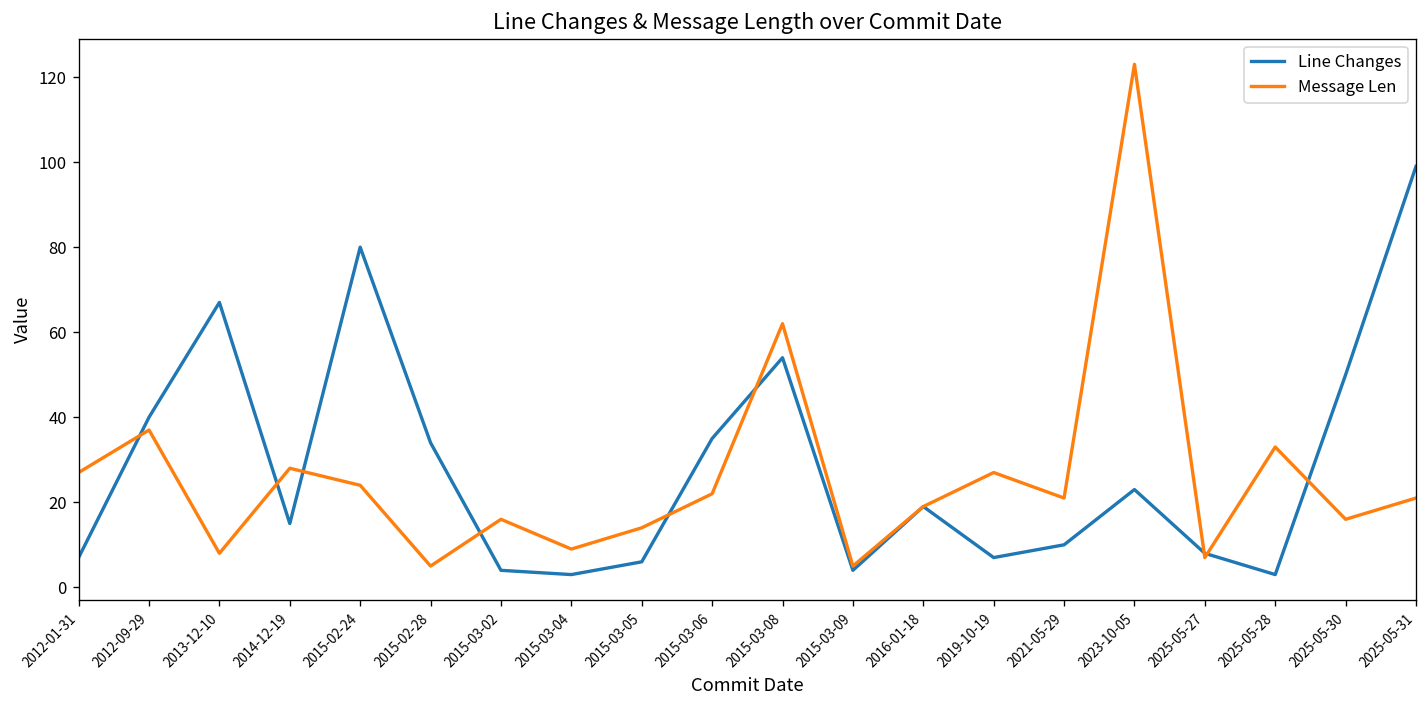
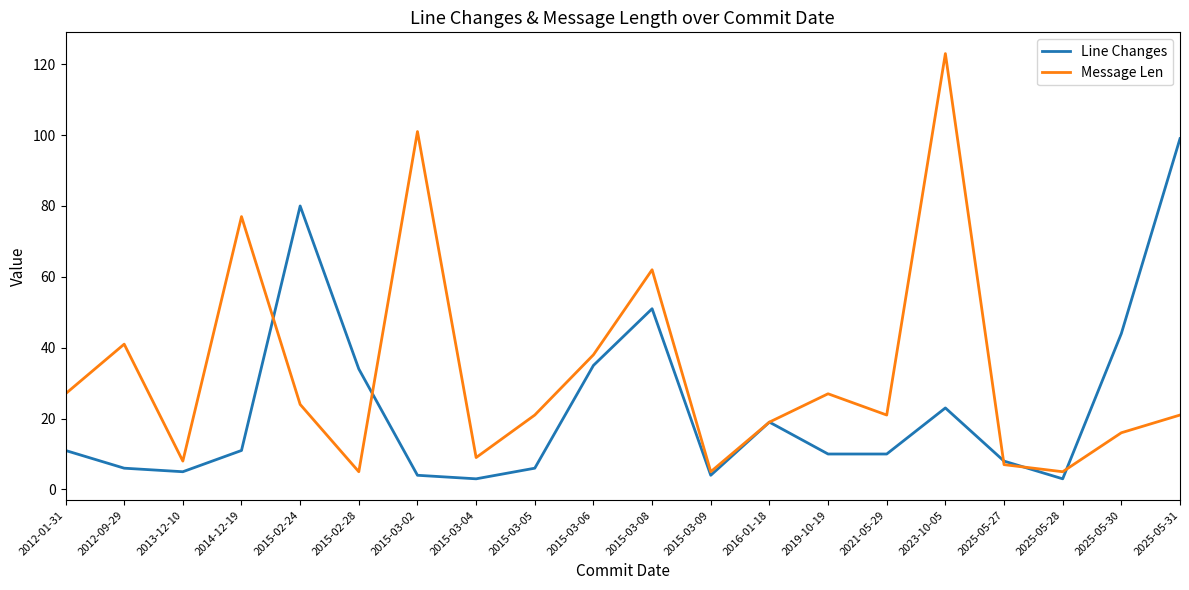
  {
    "Line Changes": {
-     "2012-01-31": 7,
-     "2012-09-29": 40,
-     "2013-12-10": 67,
-     "2014-12-19": 15,
+     "2012-01-31": 11,
+     "2012-09-29": 6,
+     "2013-12-10": 5,
+     "2014-12-19": 11,
      "2015-02-24": 80,
      "2015-02-28": 34,
      "2015-03-02": 4,
      "2015-03-04": 3,
      "2015-03-05": 6,
      "2015-03-06": 35,
-     "2015-03-08": 54,
+     "2015-03-08": 51,
      "2015-03-09": 4,
-     "2019-10-19": 7,
+     "2019-10-19": 10,
      "2021-05-29": 10,
      "2023-10-05": 23,
      "2025-05-27": 8,
      "2025-05-28": 3,
-     "2025-05-30": 50,
+     "2025-05-30": 44,
      "2025-05-31": 99
    },
    "Message Len": {
      "2012-01-31": 27,
-     "2012-09-29": 37,
+     "2012-09-29": 41,
      "2013-12-10": 8,
-     "2014-12-19": 28,
+     "2014-12-19": 77,
      "2015-02-24": 24,
      "2015-02-28": 5,
-     "2015-03-02": 16,
+     "2015-03-02": 101,
      "2015-03-04": 9,
-     "2015-03-05": 14,
-     "2015-03-06": 22,
+     "2015-03-05": 21,
+     "2015-03-06": 38,
      "2015-03-08": 62,
      "2015-03-09": 5,
      "2019-10-19": 27,
      "2021-05-29": 21,
      "2023-10-05": 123,
      "2025-05-27": 7,
-     "2025-05-28": 33,
+     "2025-05-28": 5,
      "2025-05-30": 16,
      "2025-05-31": 21
    }
  }
